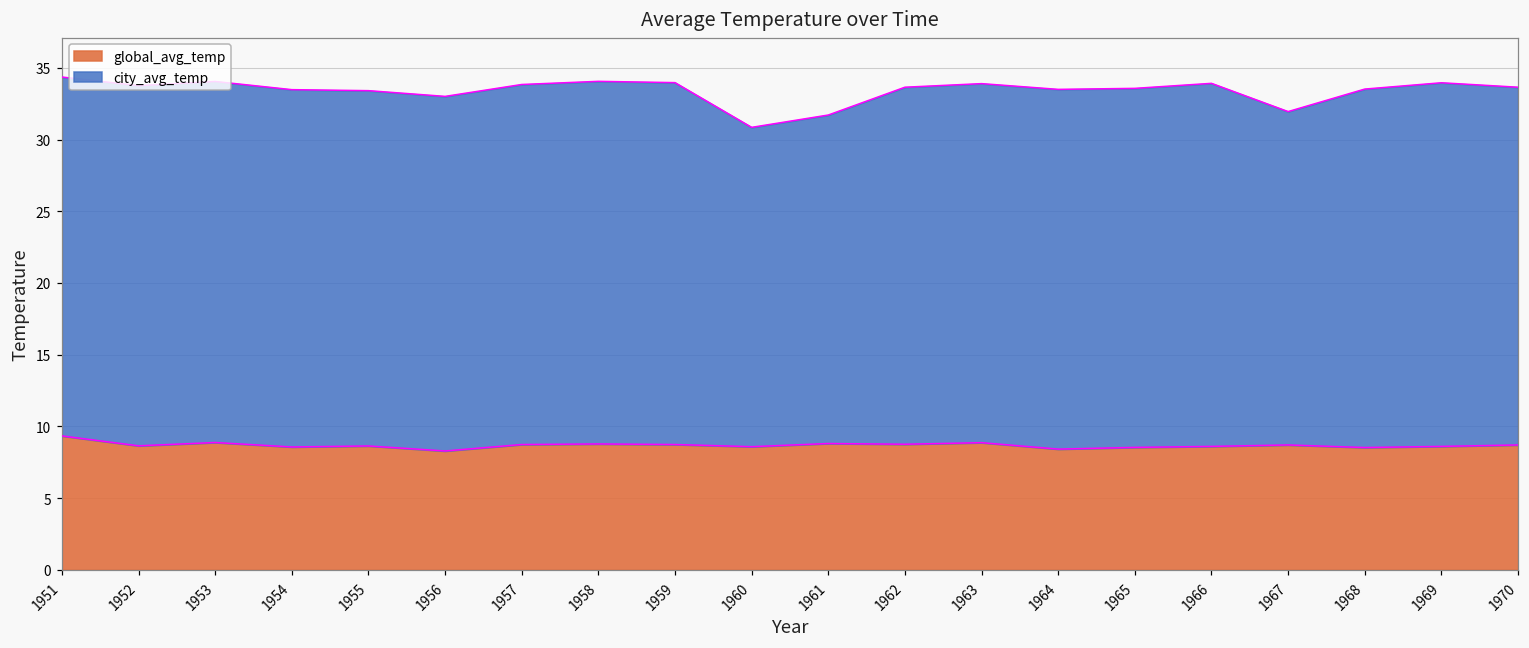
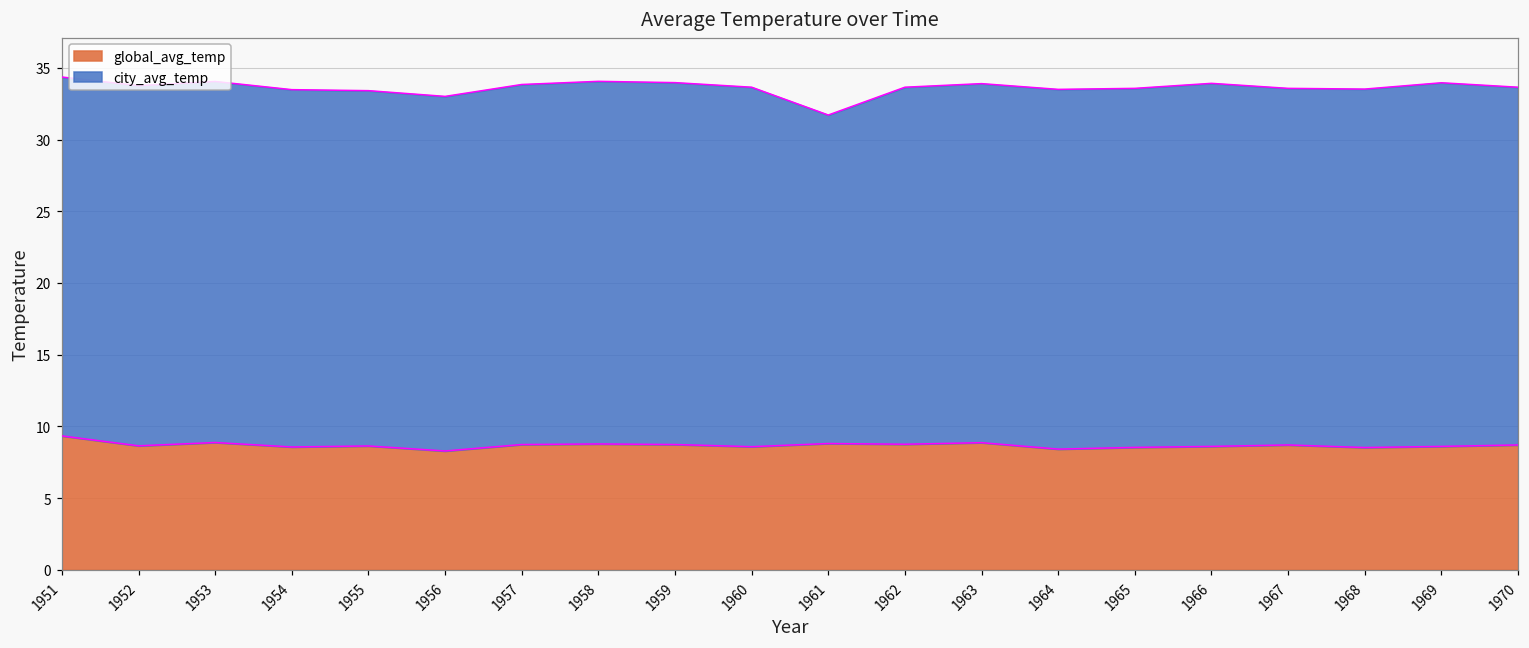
  {
    "global_avg_temp": {
      "1951": 9.3,
      "1952": 8.6,
      "1953": 8.9,
      "1954": 8.6,
      "1955": 8.6,
      "1956": 8.3,
      "1957": 8.7,
      "1958": 8.8,
      "1959": 8.7,
      "1960": 8.6,
      "1961": 8.8,
      "1962": 8.8,
      "1963": 8.9,
      "1964": 8.4,
      "1965": 8.5,
      "1966": 8.6,
      "1967": 8.7,
      "1968": 8.5,
      "1969": 8.6,
      "1970": 8.7
    },
    "city_avg_temp": {
      "1951": 25.0,
      "1954": 24.9,
      "1955": 24.8,
      "1956": 24.7,
      "1957": 25.1,
      "1958": 25.3,
      "1959": 25.2,
-     "1960": 22.3,
+     "1960": 25.1,
      "1961": 22.9,
      "1962": 24.9,
      "1963": 25.0,
      "1964": 25.1,
      "1965": 25.0,
      "1966": 25.3,
-     "1967": 23.3,
+     "1967": 24.9,
      "1968": 25.0,
      "1969": 25.4,
      "1970": 25.0
    }
  }
